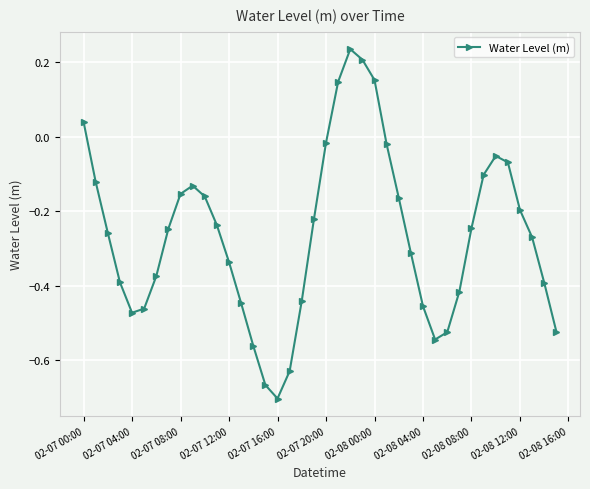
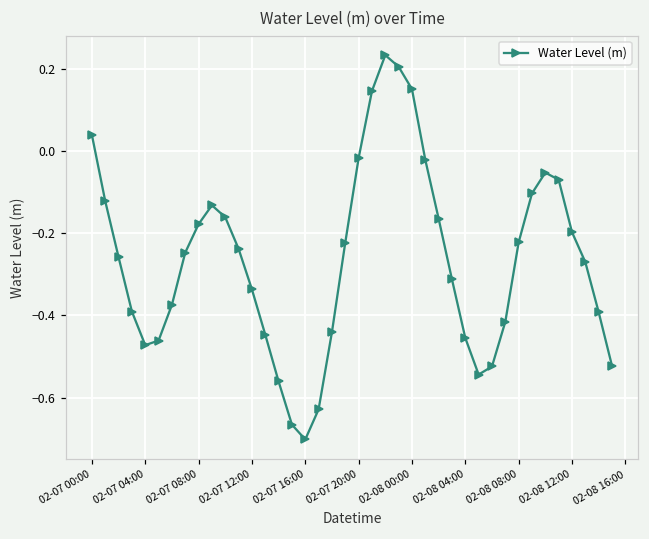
  {
    "02-07 00:00": 0.04,
    "02-07 04:00": -0.47,
-   "02-07 08:00": -0.15,
+   "02-07 08:00": -0.18,
    "02-07 12:00": -0.34,
    "02-07 16:00": -0.70,
    "02-07 20:00": -0.02,
    "02-08 00:00": 0.15,
    "02-08 04:00": -0.45,
-   "02-08 08:00": -0.25,
+   "02-08 08:00": -0.22,
    "02-08 12:00": -0.20
  }
